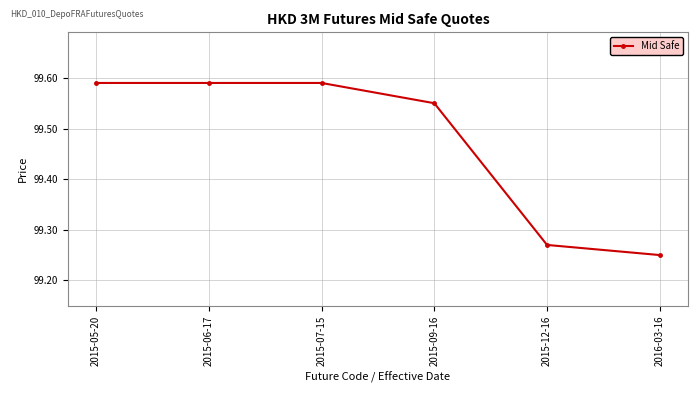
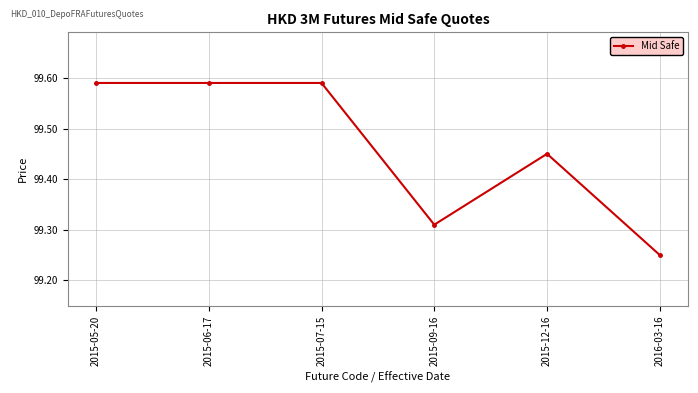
  {
    "2015-05-20": 99.59,
    "2015-06-17": 99.59,
    "2015-07-15": 99.59,
-   "2015-09-16": 99.55,
-   "2015-12-16": 99.27,
+   "2015-09-16": 99.31,
+   "2015-12-16": 99.45,
    "2016-03-16": 99.25
  }
